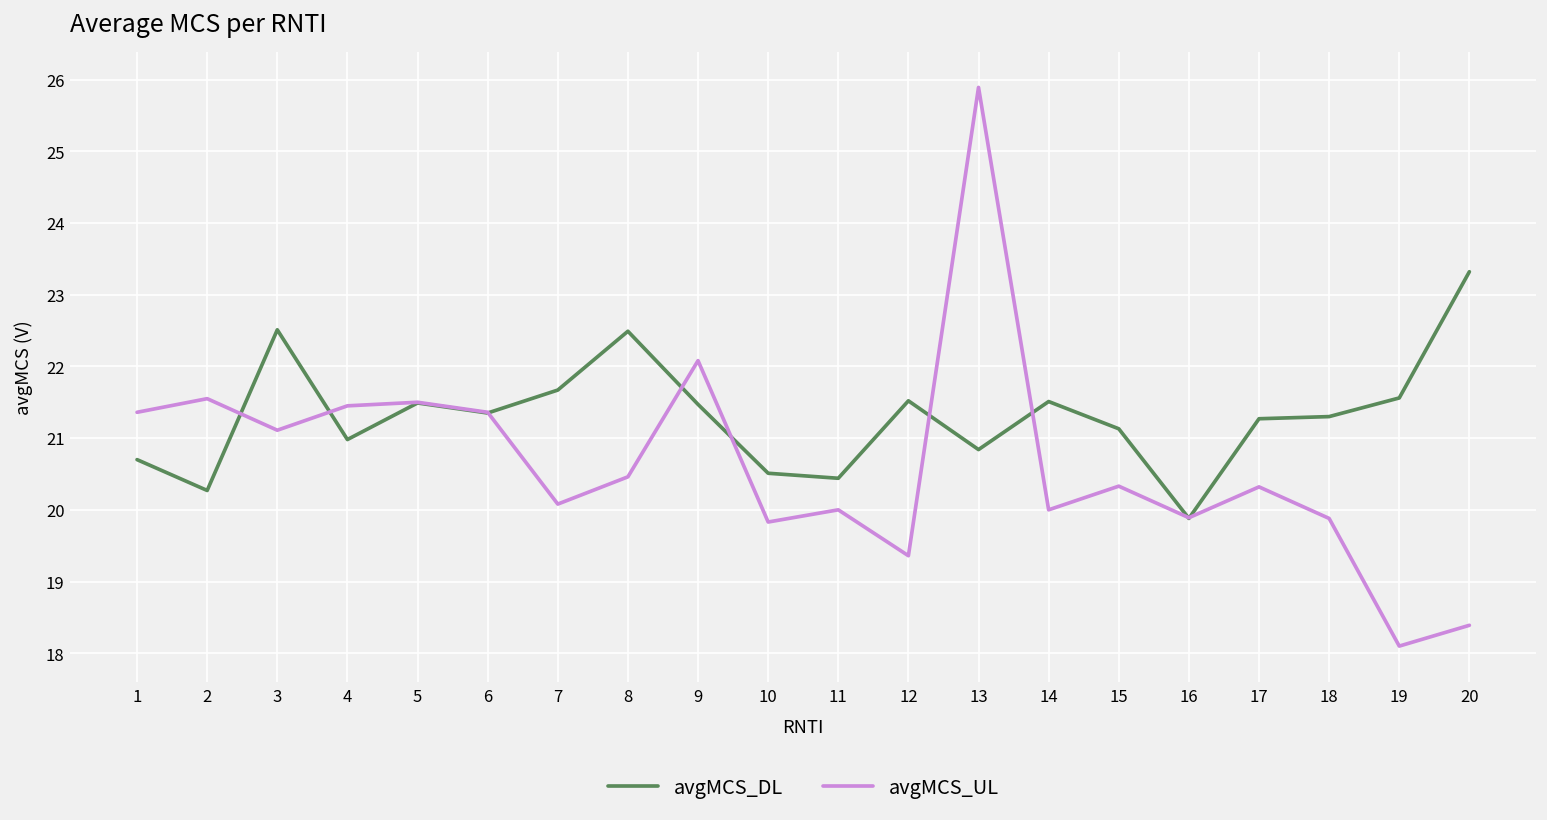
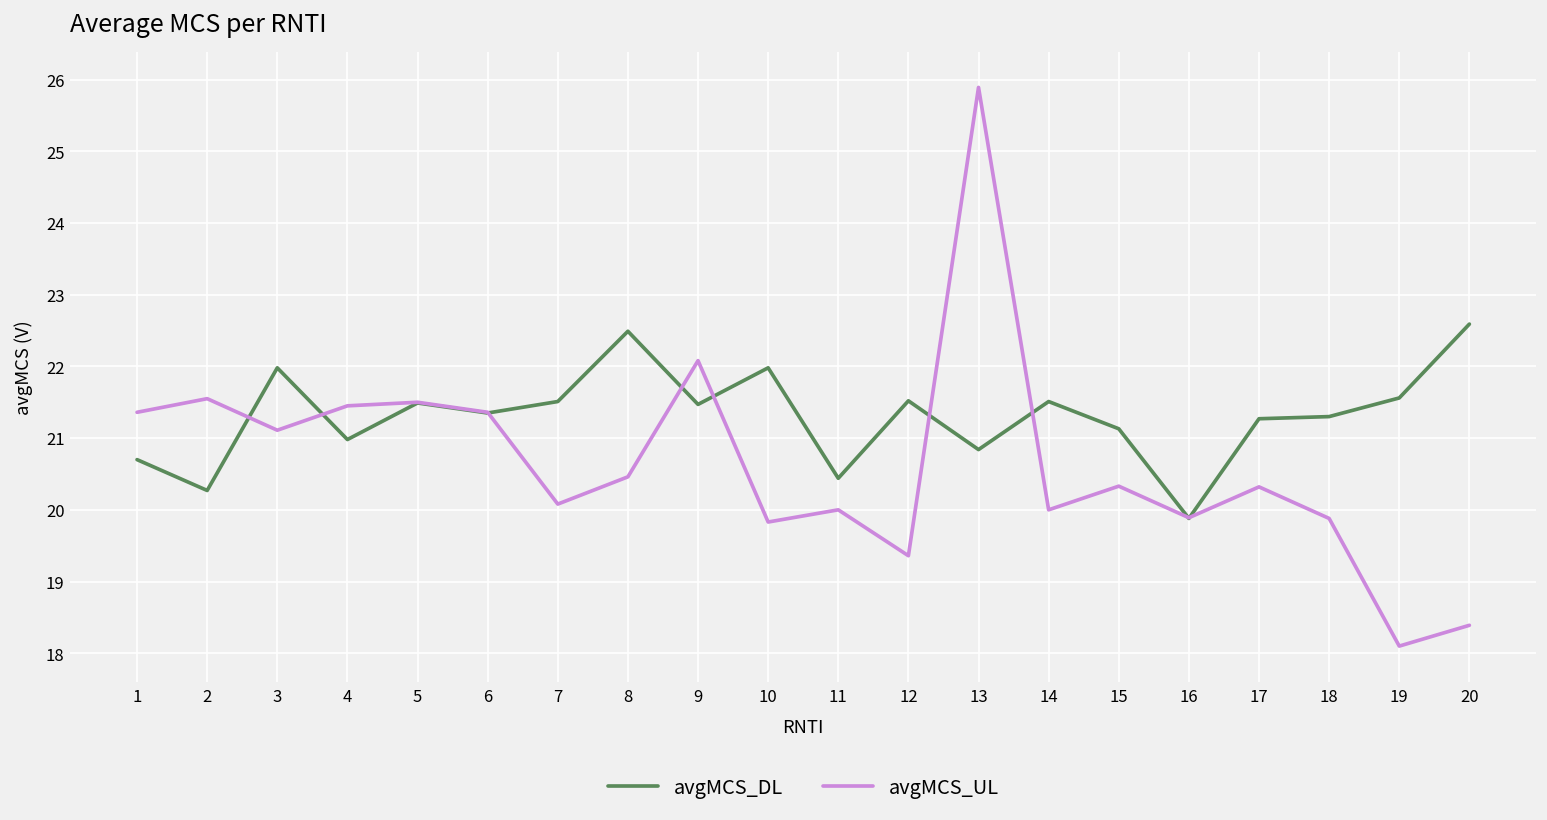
  {
    "avgMCS_DL": {
      "1": 20.7,
      "2": 20.3,
-     "3": 22.5,
+     "3": 22.0,
      "4": 21.0,
-     "7": 21.7,
+     "7": 21.5,
      "8": 22.5,
      "9": 21.5,
-     "10": 20.5,
+     "10": 22.0,
      "11": 20.4,
      "12": 21.5,
      "13": 20.8,
      "14": 21.5,
      "15": 21.1,
      "17": 21.3,
      "18": 21.3,
      "19": 21.6,
-     "20": 23.3
+     "20": 22.6
    },
    "avgMCS_UL": {
      "1": 21.4,
      "2": 21.6,
      "3": 21.1,
      "4": 21.5,
      "7": 20.1,
      "8": 20.5,
      "9": 22.1,
      "10": 19.8,
      "11": 20.0,
      "12": 19.4,
      "13": 25.9,
      "14": 20.0,
      "15": 20.3,
      "17": 20.3,
      "18": 19.9,
      "19": 18.1,
      "20": 18.4
    }
  }
